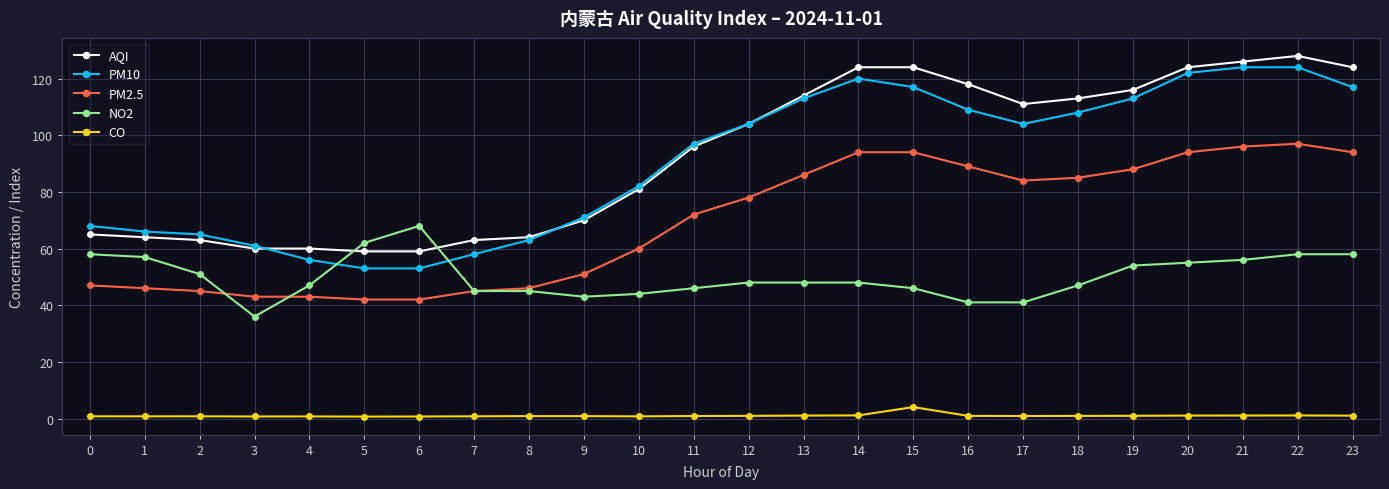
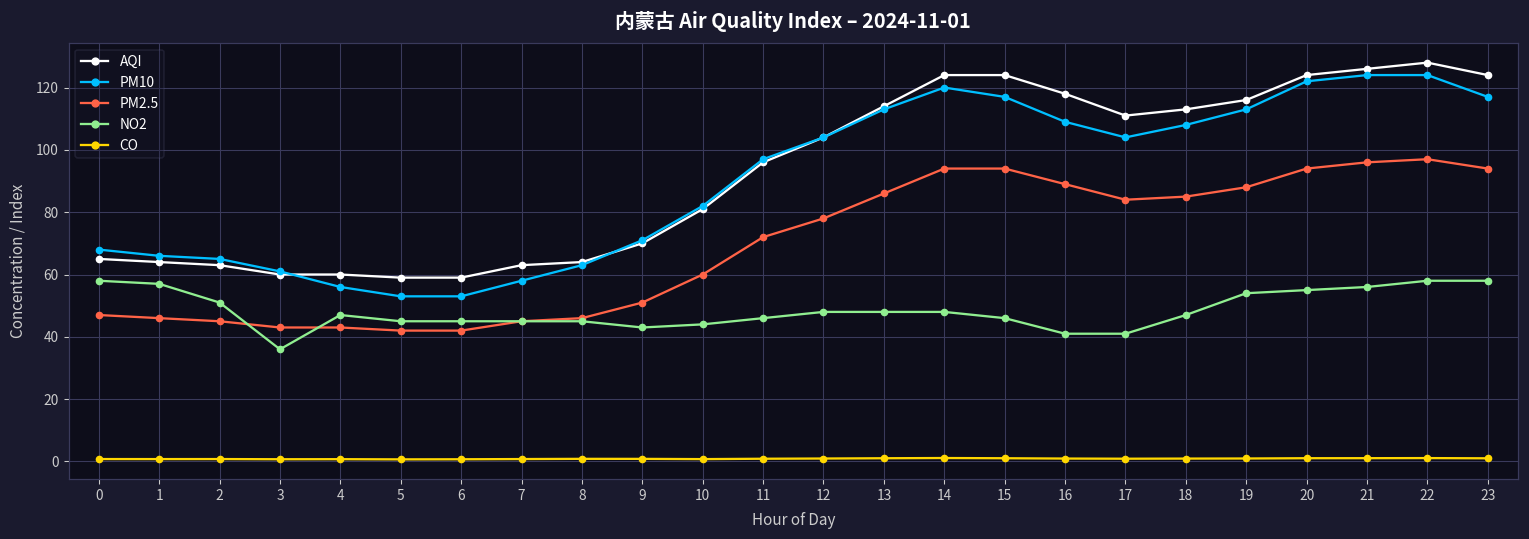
  {
    "AQI": {
      "0": 65,
      "1": 64,
      "2": 63,
      "3": 60,
      "4": 60,
      "5": 59,
      "6": 59,
      "7": 63,
      "8": 64,
      "9": 70,
      "10": 81,
      "11": 96,
      "13": 114,
      "14": 124,
      "15": 124,
      "16": 118,
      "17": 111,
      "18": 113,
      "19": 116,
      "20": 124,
      "21": 126,
      "22": 128,
      "23": 124
    },
    "PM10": {
      "0": 68,
      "1": 66,
      "2": 65,
      "3": 61,
      "4": 56,
      "5": 53,
      "6": 53,
      "7": 58,
      "8": 63,
      "9": 71,
      "10": 82,
      "11": 97,
      "13": 113,
      "14": 120,
      "15": 117,
      "16": 109,
      "17": 104,
      "18": 108,
      "19": 113,
      "20": 122,
      "21": 124,
      "22": 124,
      "23": 117
    },
    "PM2.5": {
      "0": 47,
      "1": 46,
      "2": 45,
      "3": 43,
      "4": 43,
      "5": 42,
      "6": 42,
      "8": 46,
      "9": 51,
      "10": 60,
      "11": 72,
      "12": 78,
      "13": 86,
      "14": 94,
      "15": 94,
      "16": 89,
      "17": 84,
      "18": 85,
      "19": 88,
      "20": 94,
      "21": 96,
      "22": 97,
      "23": 94
    },
    "NO2": {
      "0": 58,
      "1": 57,
      "2": 51,
      "3": 36,
      "4": 47,
-     "5": 62,
-     "6": 68,
+     "5": 45,
+     "6": 45,
      "8": 45,
      "9": 43,
      "10": 44,
      "11": 46,
      "12": 48,
      "13": 48,
      "14": 48,
      "15": 46,
      "16": 41,
      "17": 41,
      "18": 47,
      "19": 54,
      "20": 55,
      "21": 56,
      "22": 58,
      "23": 58
    },
    "CO": {
      "0": 1,
      "1": 1,
      "2": 1,
      "3": 1,
      "4": 1,
      "5": 1,
      "6": 1,
      "7": 1,
      "8": 1,
      "9": 1,
      "10": 1,
      "11": 1,
      "12": 1,
      "13": 1,
      "14": 1,
-     "15": 4,
+     "15": 1,
      "16": 1,
      "17": 1,
      "18": 1,
      "19": 1,
      "20": 1,
      "21": 1,
      "22": 1,
      "23": 1
    }
  }
